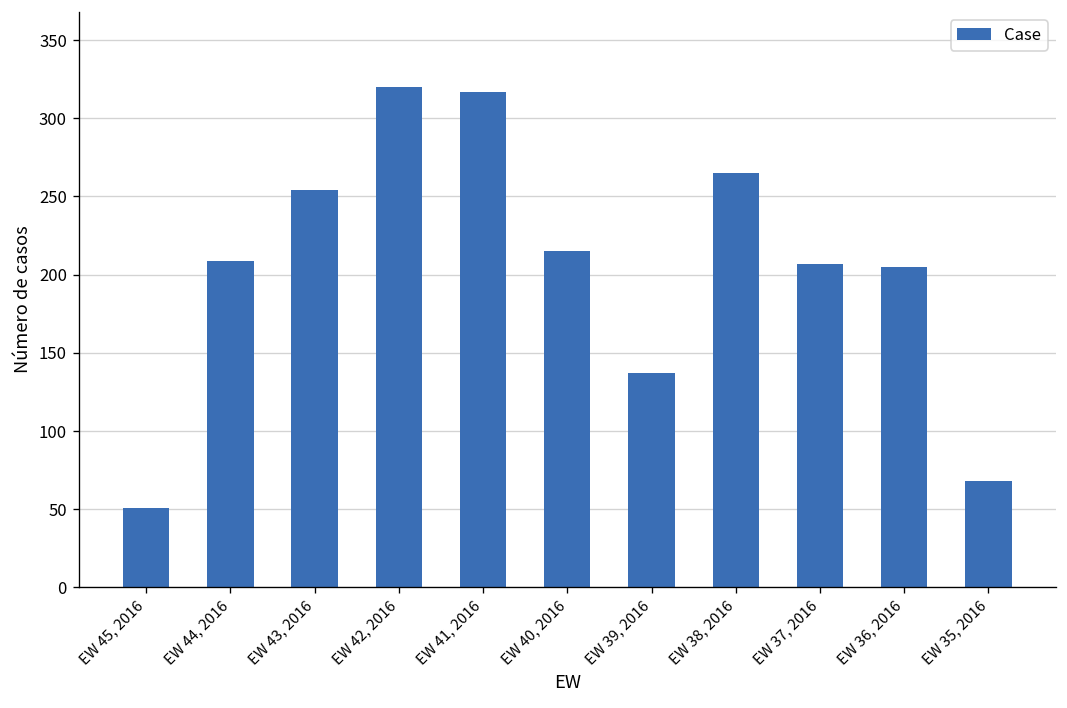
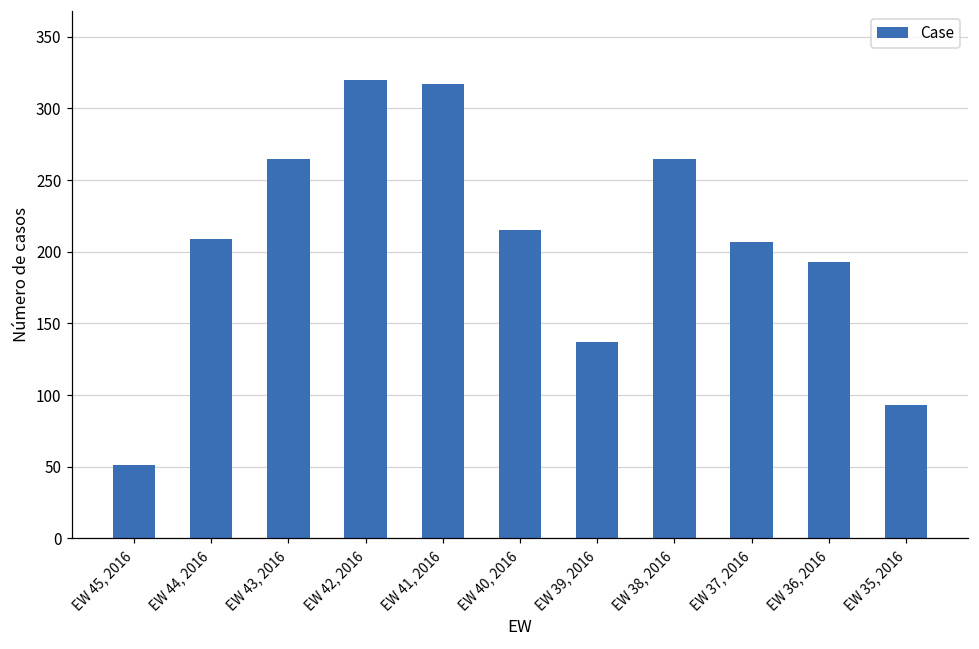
  {
    "EW 45, 2016": 51,
    "EW 44, 2016": 209,
-   "EW 43, 2016": 254,
+   "EW 43, 2016": 265,
    "EW 42, 2016": 320,
    "EW 41, 2016": 317,
    "EW 40, 2016": 215,
    "EW 39, 2016": 137,
    "EW 38, 2016": 265,
    "EW 37, 2016": 207,
-   "EW 36, 2016": 205,
-   "EW 35, 2016": 68
+   "EW 36, 2016": 193,
+   "EW 35, 2016": 93
  }
